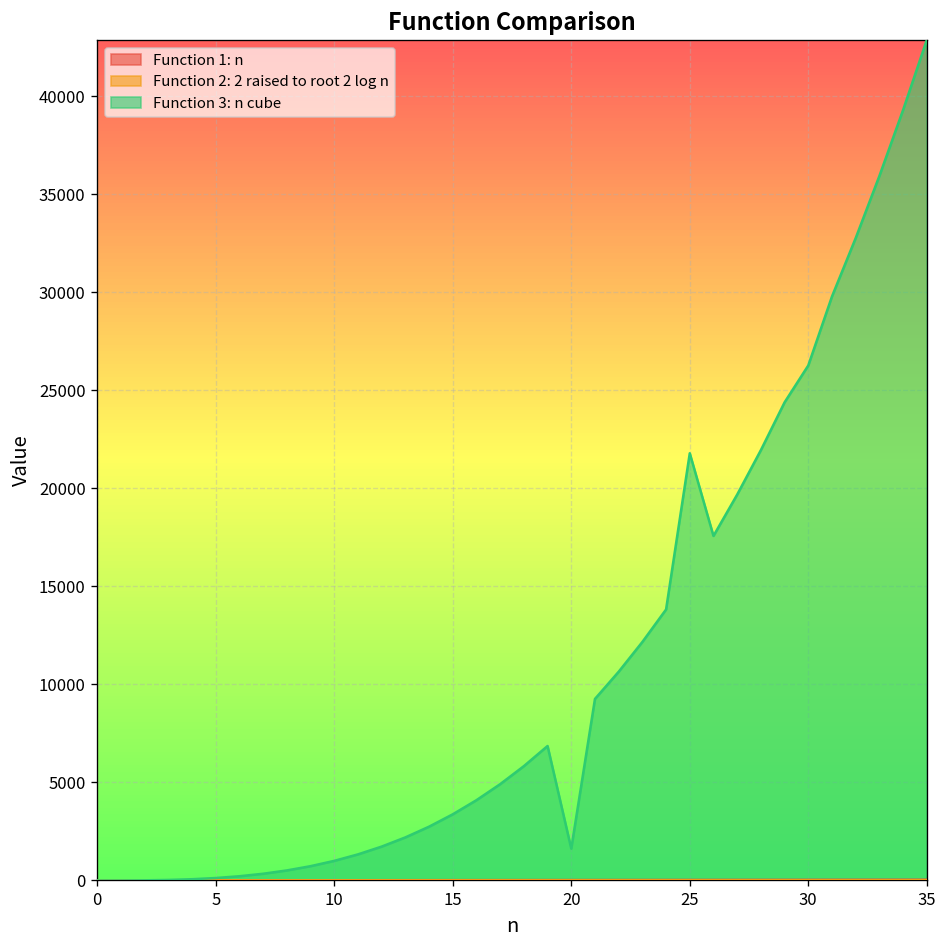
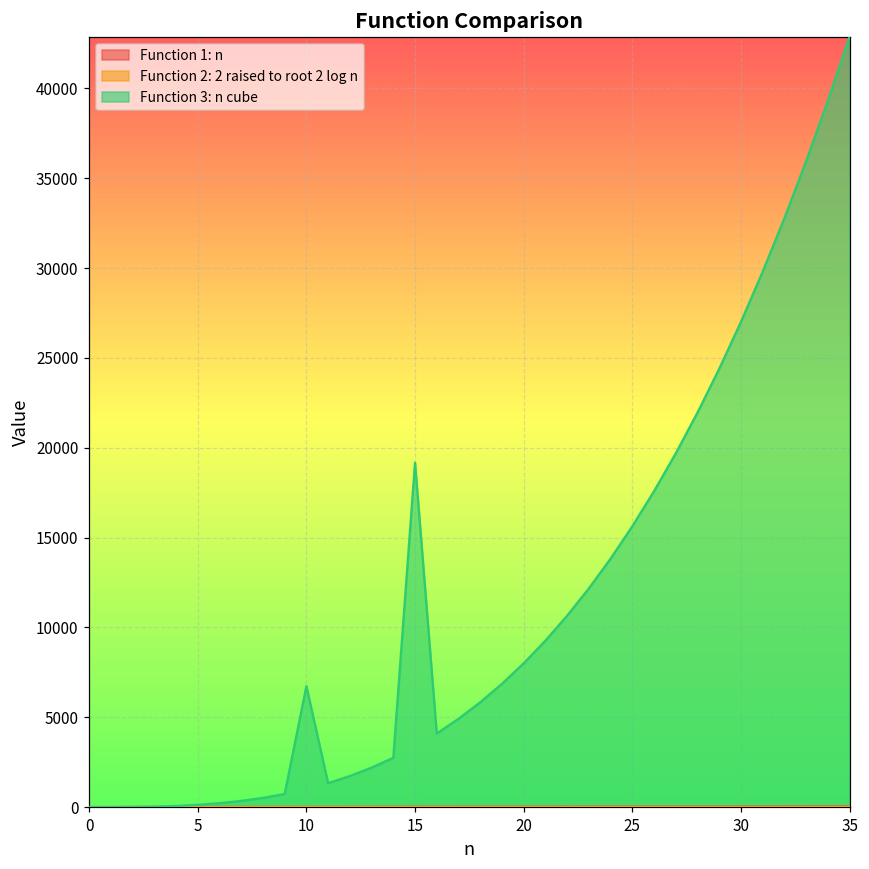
  {
    "Function 3: n cube": {
-     "10": 1000,
-     "15": 3400,
-     "20": 1600,
-     "25": 21800,
-     "30": 26300,
+     "10": 6700,
+     "15": 19200,
+     "20": 8000,
+     "25": 15600,
+     "30": 27000,
      "35": 42900
    }
  }
